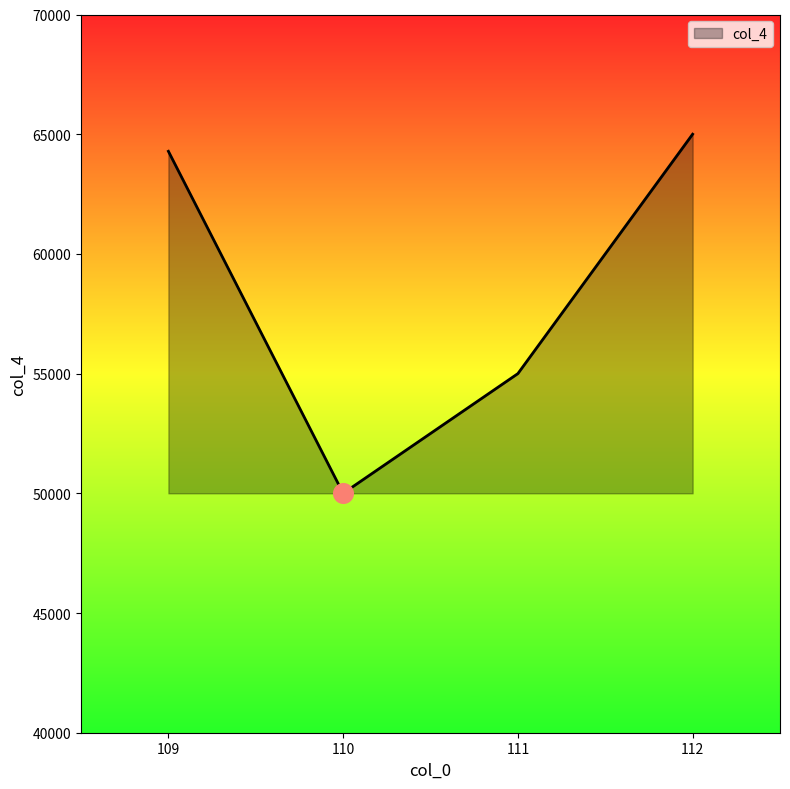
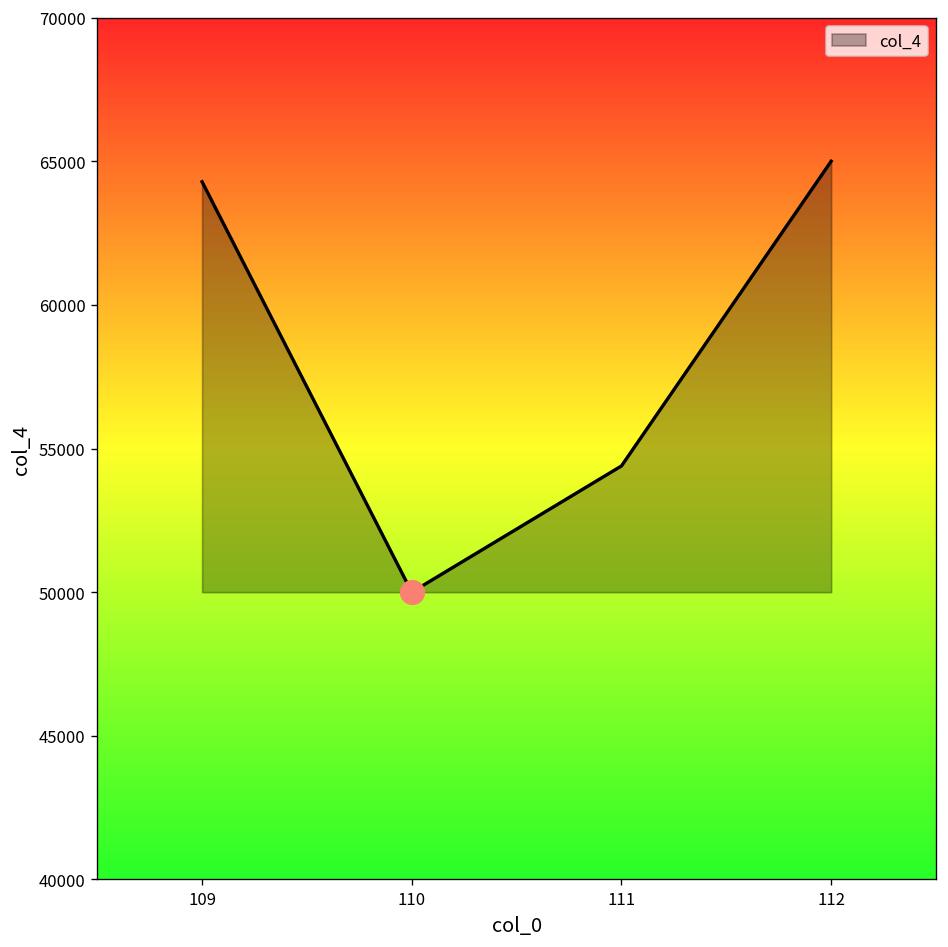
  {
    "col_4": {
      "109": 64300,
-     "111": 55000,
+     "111": 54400,
      "112": 65000
    }
  }
